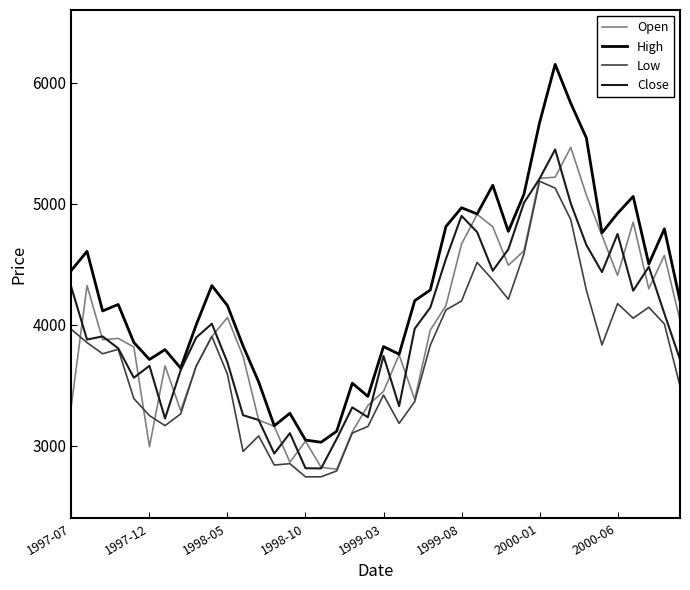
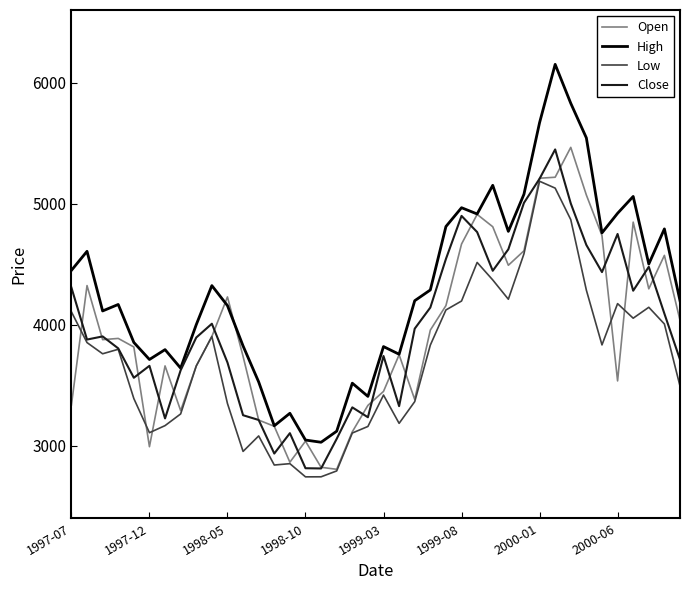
  {
    "Open": {
      "1997-07": 3340,
      "1997-12": 2990,
-     "1998-05": 4060,
+     "1998-05": 4230,
      "1999-03": 3450,
      "1999-08": 4670,
-     "2000-06": 4410
+     "2000-06": 3530
    },
    "Low": {
-     "1997-07": 3960,
-     "1997-12": 3250,
-     "1998-05": 3590,
+     "1997-07": 4110,
+     "1997-12": 3110,
+     "1998-05": 3350,
      "1998-10": 2740,
      "1999-03": 3420,
      "1999-08": 4190,
      "2000-01": 5180,
      "2000-06": 4170
    }
  }
